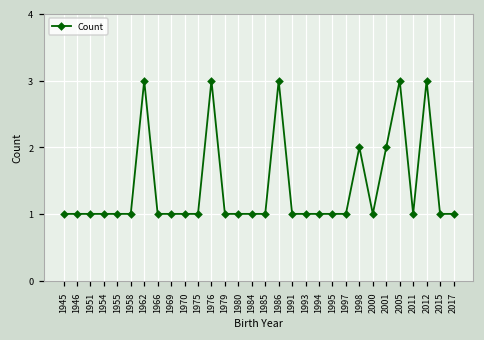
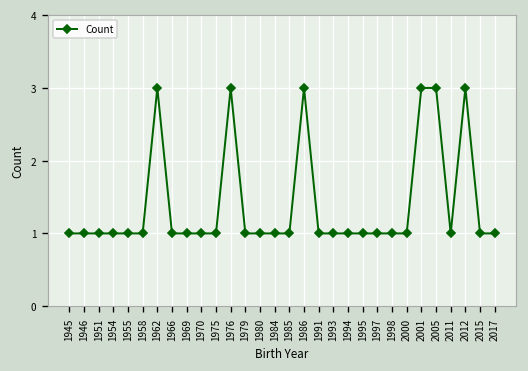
  {
    "1945": 1,
    "1946": 1,
    "1951": 1,
    "1954": 1,
    "1955": 1,
    "1958": 1,
    "1962": 3,
    "1966": 1,
    "1969": 1,
    "1970": 1,
    "1975": 1,
    "1976": 3,
    "1979": 1,
    "1980": 1,
    "1984": 1,
    "1985": 1,
    "1986": 3,
    "1991": 1,
    "1993": 1,
    "1994": 1,
    "1995": 1,
    "1997": 1,
-   "1998": 2,
+   "1998": 1,
    "2000": 1,
-   "2001": 2,
+   "2001": 3,
    "2005": 3,
    "2011": 1,
    "2012": 3,
    "2015": 1,
    "2017": 1
  }
